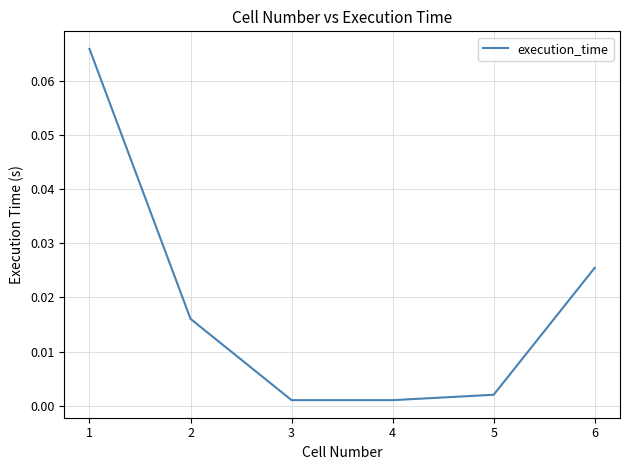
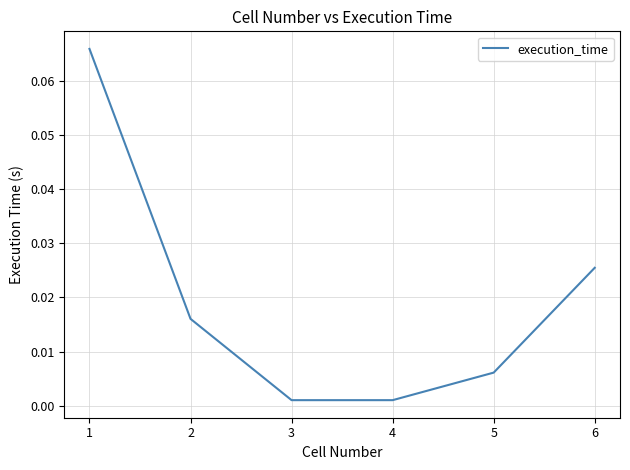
  {
    "1": 0.066,
    "2": 0.016,
    "3": 0.001,
    "4": 0.001,
-   "5": 0.002,
+   "5": 0.006,
    "6": 0.025
  }
